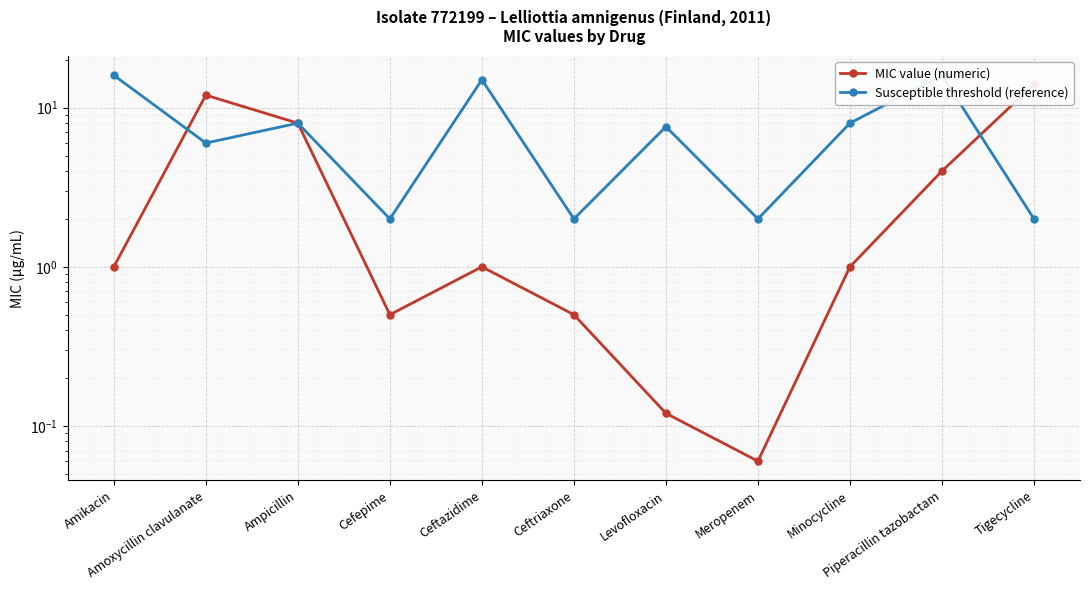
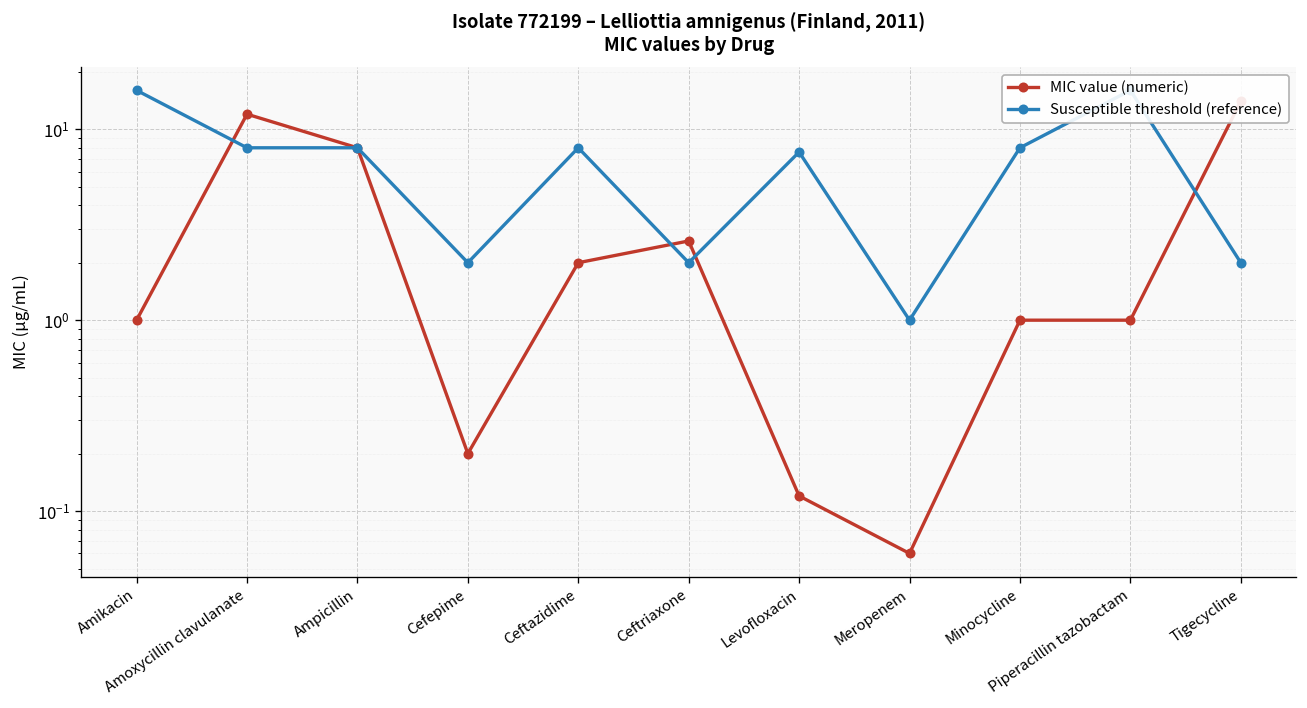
  {
    "MIC value (numeric)": {
      "Amikacin": 1.0,
      "Amoxycillin clavulanate": 12,
-     "Cefepime": 0.5,
-     "Ceftazidime": 1,
-     "Ceftriaxone": 0.5,
+     "Cefepime": 0.2,
+     "Ceftazidime": 2,
+     "Ceftriaxone": 2.6,
      "Levofloxacin": 0.12,
      "Meropenem": 0.060,
      "Minocycline": 1.0,
-     "Piperacillin tazobactam": 4
+     "Piperacillin tazobactam": 1
    },
    "Susceptible threshold (reference)": {
      "Amikacin": 16,
-     "Amoxycillin clavulanate": 6,
+     "Amoxycillin clavulanate": 8,
      "Cefepime": 2,
-     "Ceftazidime": 15,
+     "Ceftazidime": 8,
      "Ceftriaxone": 2,
      "Levofloxacin": 8,
-     "Meropenem": 2,
+     "Meropenem": 1,
      "Minocycline": 8,
      "Tigecycline": 2
    }
  }
